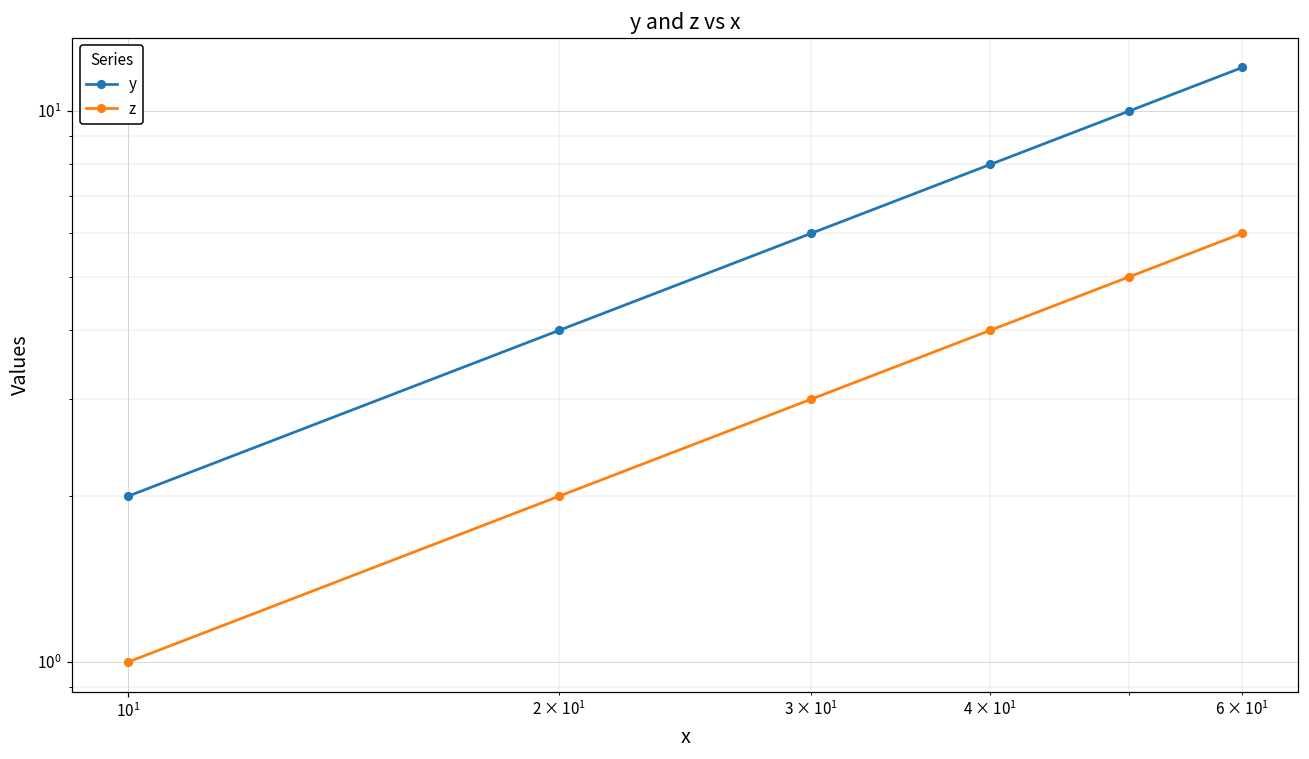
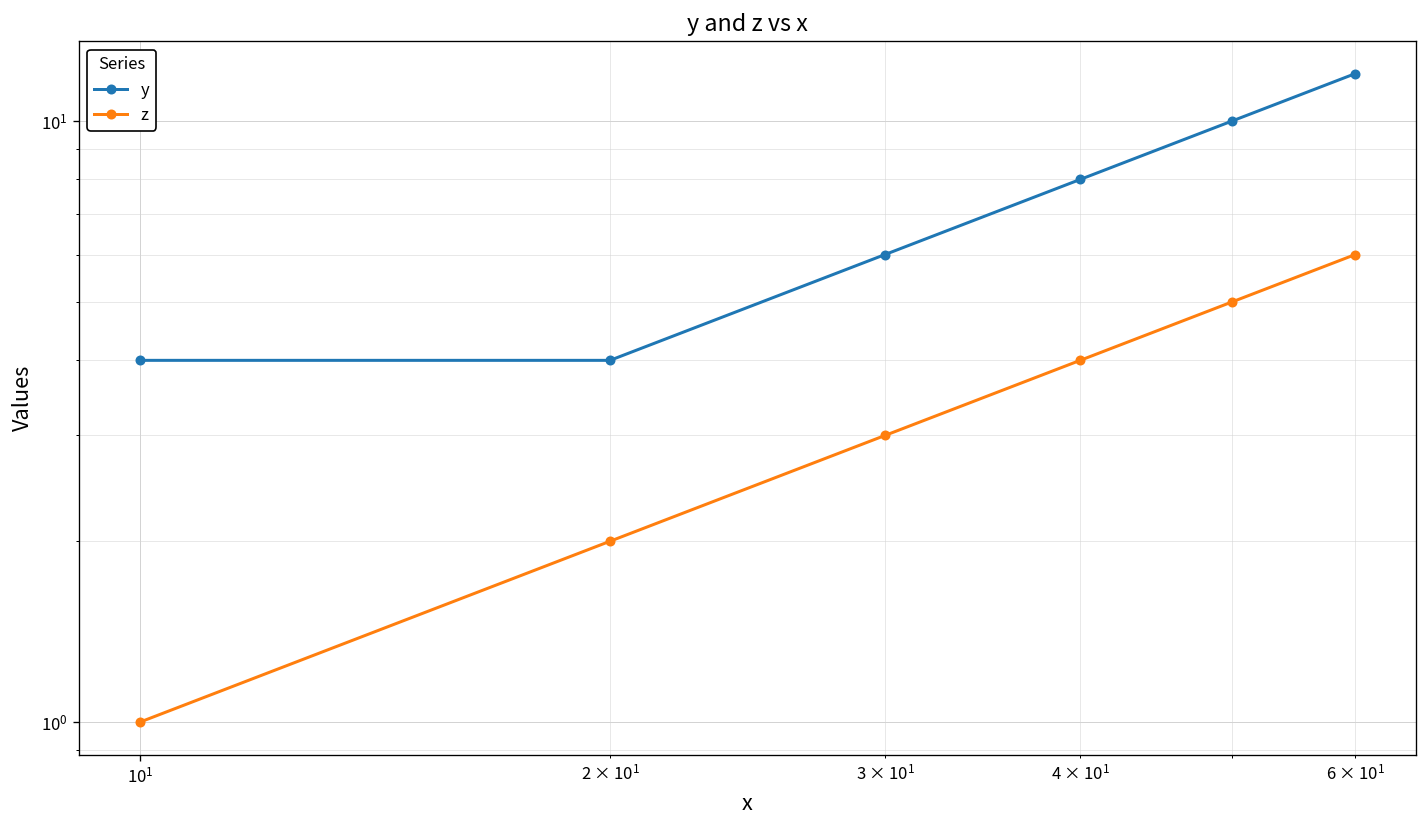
  {
    "y": {
-     "10^1": 2
+     "10^1": 4
    },
    "z": {
      "10^1": 1
    }
  }
